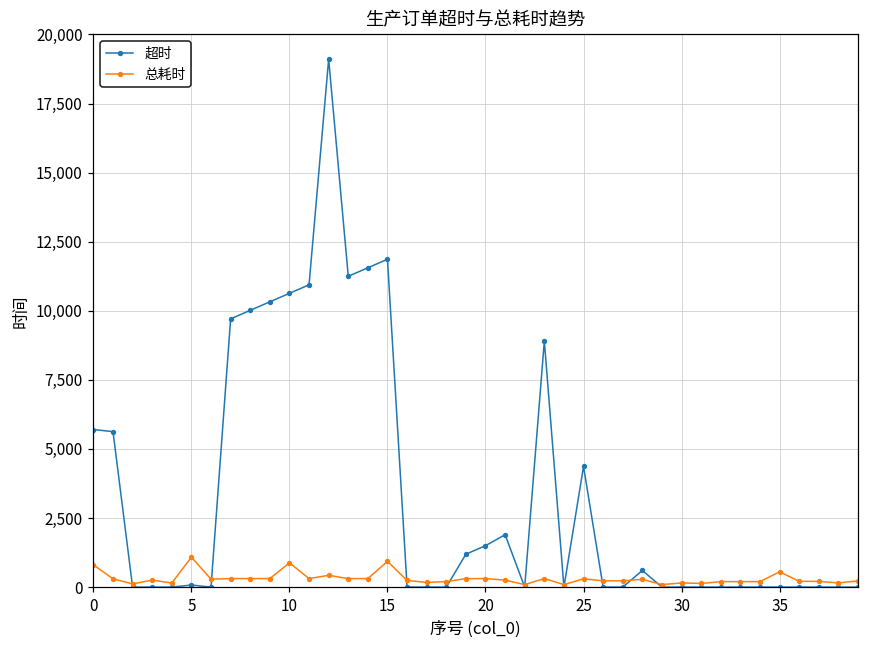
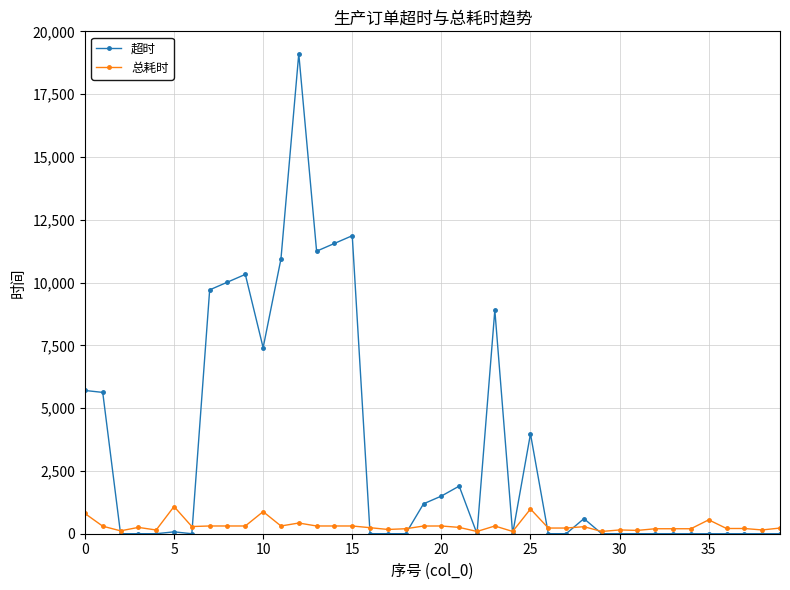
  {
    "超时": {
      "0": "5,700",
      "5": "100",
-     "10": "10,600",
+     "10": "7,400",
      "15": "11,900",
      "20": "1,500",
-     "25": "4,400",
+     "25": "4,000",
      "30": "0",
      "35": "0"
    },
    "总耗时": {
      "0": "800",
      "5": "1,100",
      "10": "900",
-     "15": "900",
+     "15": "300",
      "20": "300",
-     "25": "300",
+     "25": "1,000",
      "30": "200",
      "35": "600"
    }
  }
